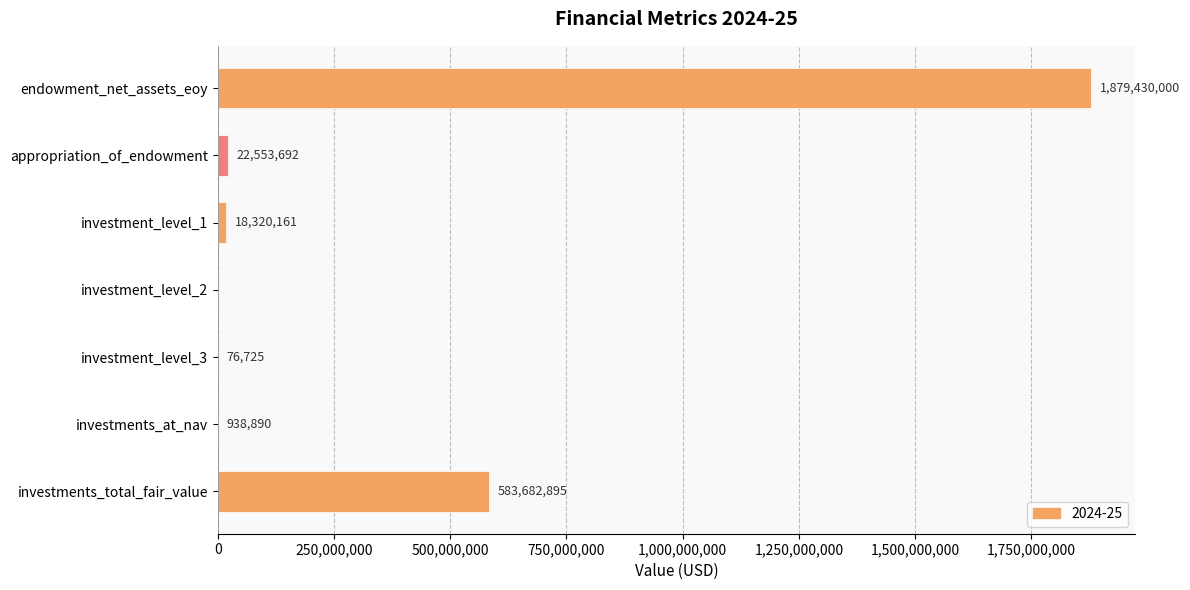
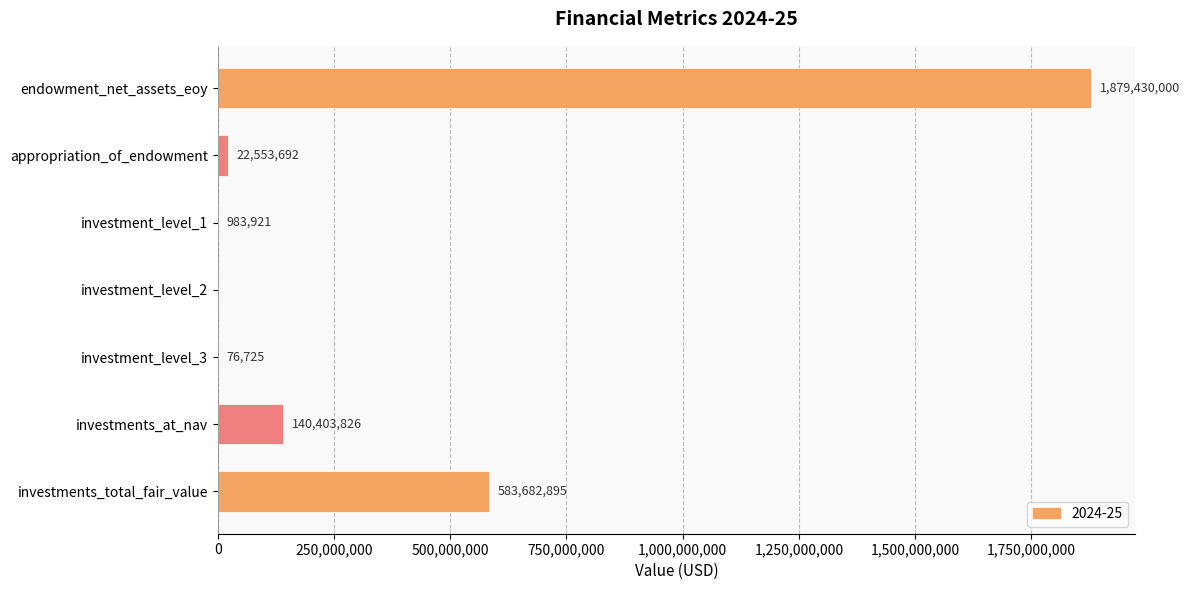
  {
    "endowment_net_assets_eoy": "1,879,430,000",
    "appropriation_of_endowment": "22,553,692",
-   "investment_level_1": "18,320,161",
+   "investment_level_1": "983,921",
    "investment_level_3": "76,725",
-   "investments_at_nav": "938,890",
+   "investments_at_nav": "140,403,826",
    "investments_total_fair_value": "583,682,895"
  }
